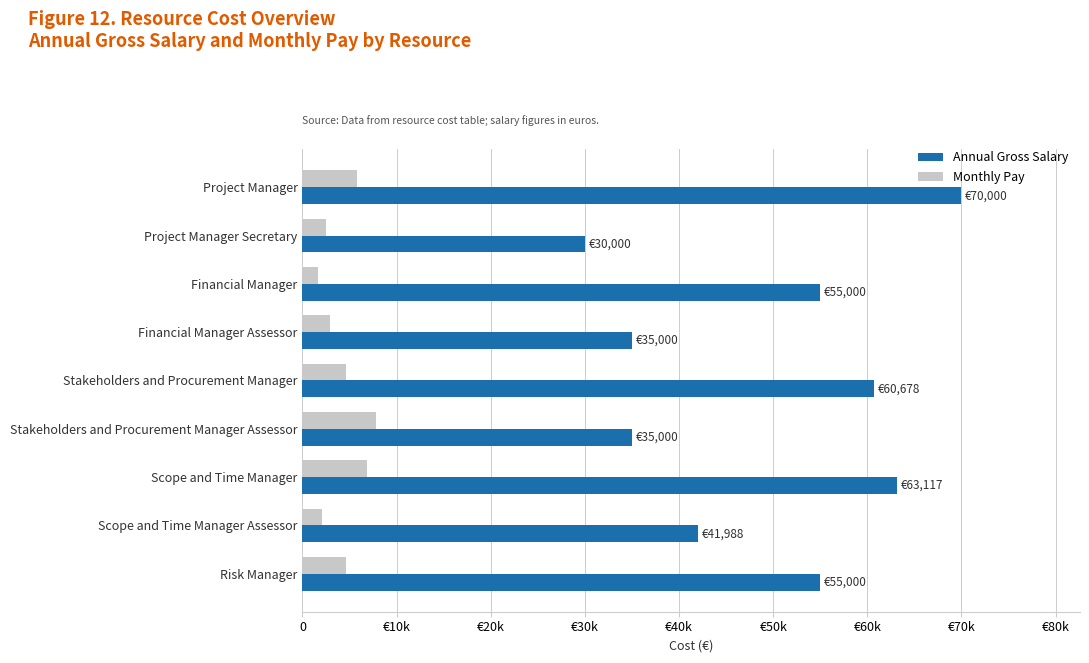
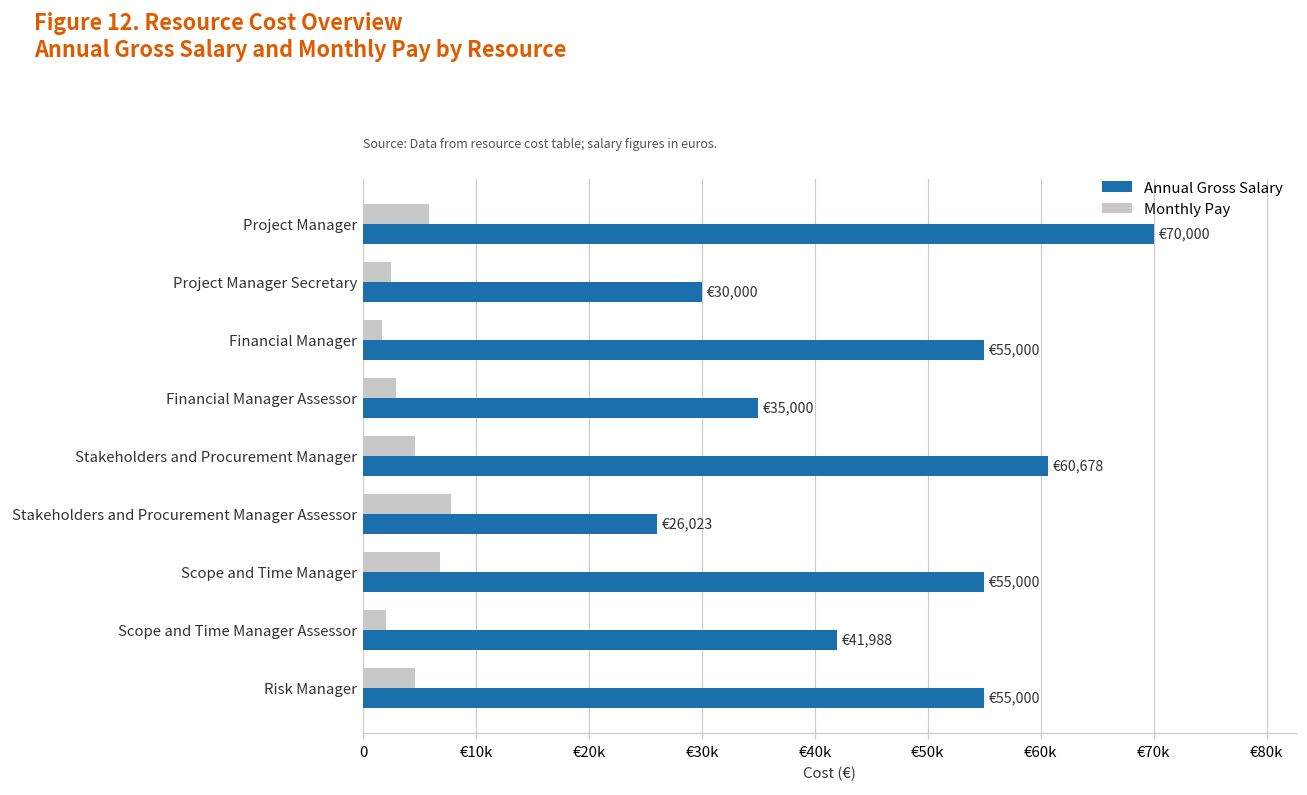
  {
    "Annual Gross Salary": {
      "Project Manager": "€70,000",
      "Project Manager Secretary": "€30,000",
      "Financial Manager": "€55,000",
      "Financial Manager Assessor": "€35,000",
      "Stakeholders and Procurement Manager": "€60,678",
-     "Stakeholders and Procurement Manager Assessor": "€35,000",
-     "Scope and Time Manager": "€63,117",
+     "Stakeholders and Procurement Manager Assessor": "€26,023",
+     "Scope and Time Manager": "€55,000",
      "Scope and Time Manager Assessor": "€41,988",
      "Risk Manager": "€55,000"
    },
    "Monthly Pay": {
      "Project Manager": "€6000",
      "Project Manager Secretary": "€3000",
      "Financial Manager": "€2000",
      "Financial Manager Assessor": "€3000",
      "Stakeholders and Procurement Manager": "€5000",
      "Stakeholders and Procurement Manager Assessor": "€8000",
      "Scope and Time Manager": "€7000",
      "Scope and Time Manager Assessor": "€2000",
      "Risk Manager": "€5000"
    }
  }
